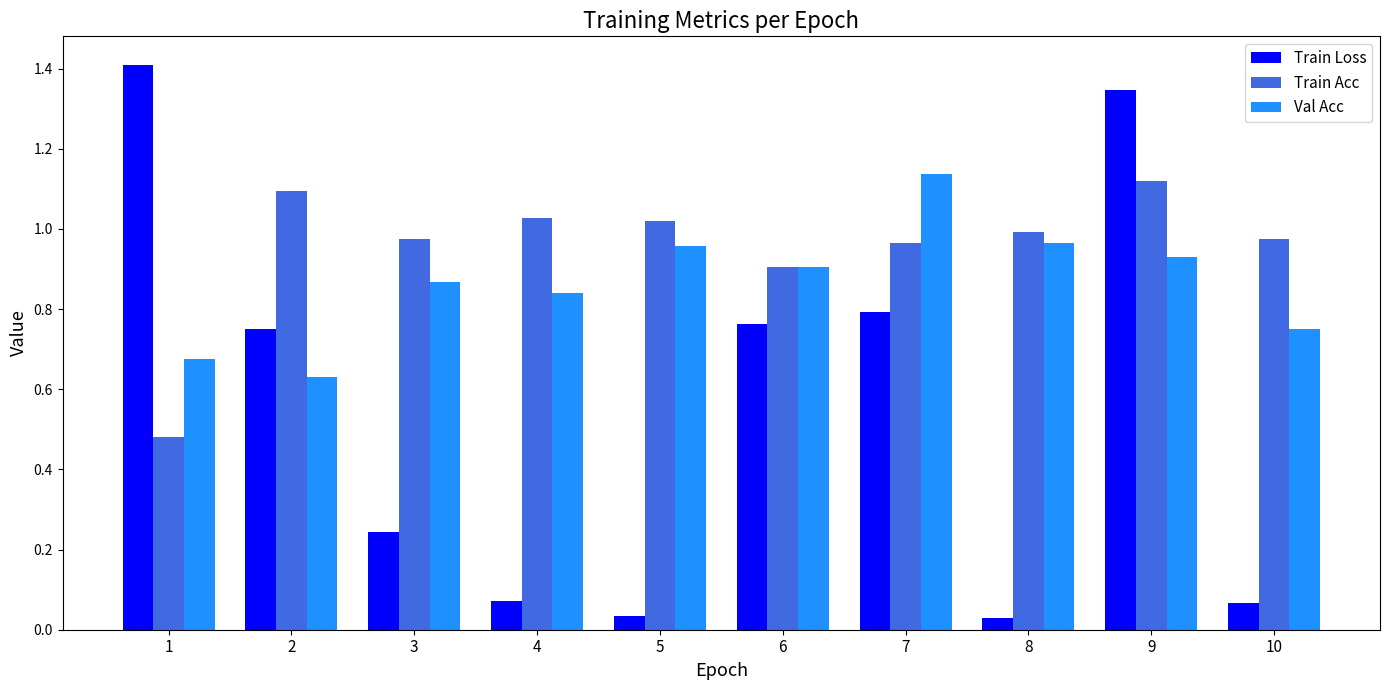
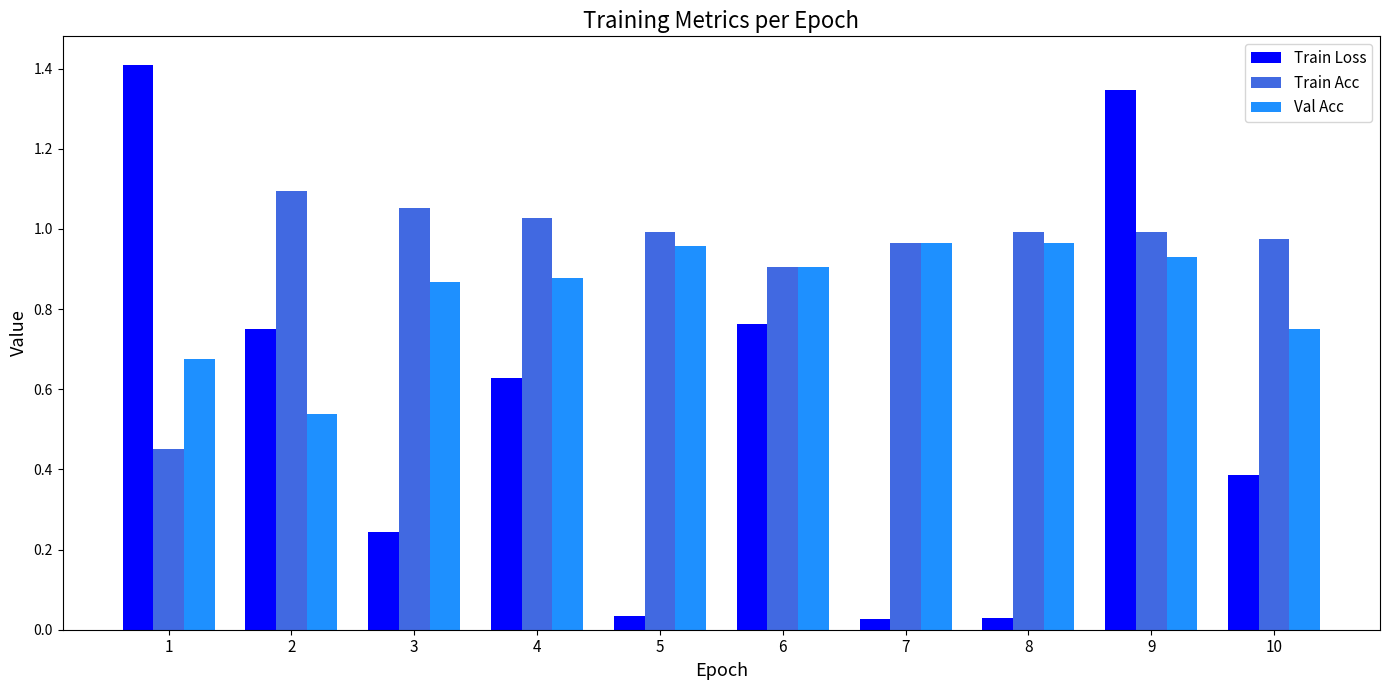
  {
    "Train Loss": {
      "1": 1.41,
      "2": 0.75,
      "3": 0.24,
-     "4": 0.07,
+     "4": 0.63,
      "5": 0.04,
      "6": 0.76,
-     "7": 0.79,
+     "7": 0.03,
      "8": 0.03,
      "9": 1.35,
-     "10": 0.07
+     "10": 0.39
    },
    "Train Acc": {
-     "1": 0.48,
+     "1": 0.45,
      "2": 1.10,
-     "3": 0.97,
+     "3": 1.05,
      "4": 1.03,
-     "5": 1.02,
+     "5": 0.99,
      "6": 0.91,
      "7": 0.96,
      "8": 0.99,
-     "9": 1.12,
+     "9": 0.99,
      "10": 0.98
    },
    "Val Acc": {
      "1": 0.67,
-     "2": 0.63,
+     "2": 0.54,
      "3": 0.87,
-     "4": 0.84,
+     "4": 0.88,
      "5": 0.96,
      "6": 0.90,
-     "7": 1.14,
+     "7": 0.96,
      "8": 0.96,
      "9": 0.93,
      "10": 0.75
    }
  }
